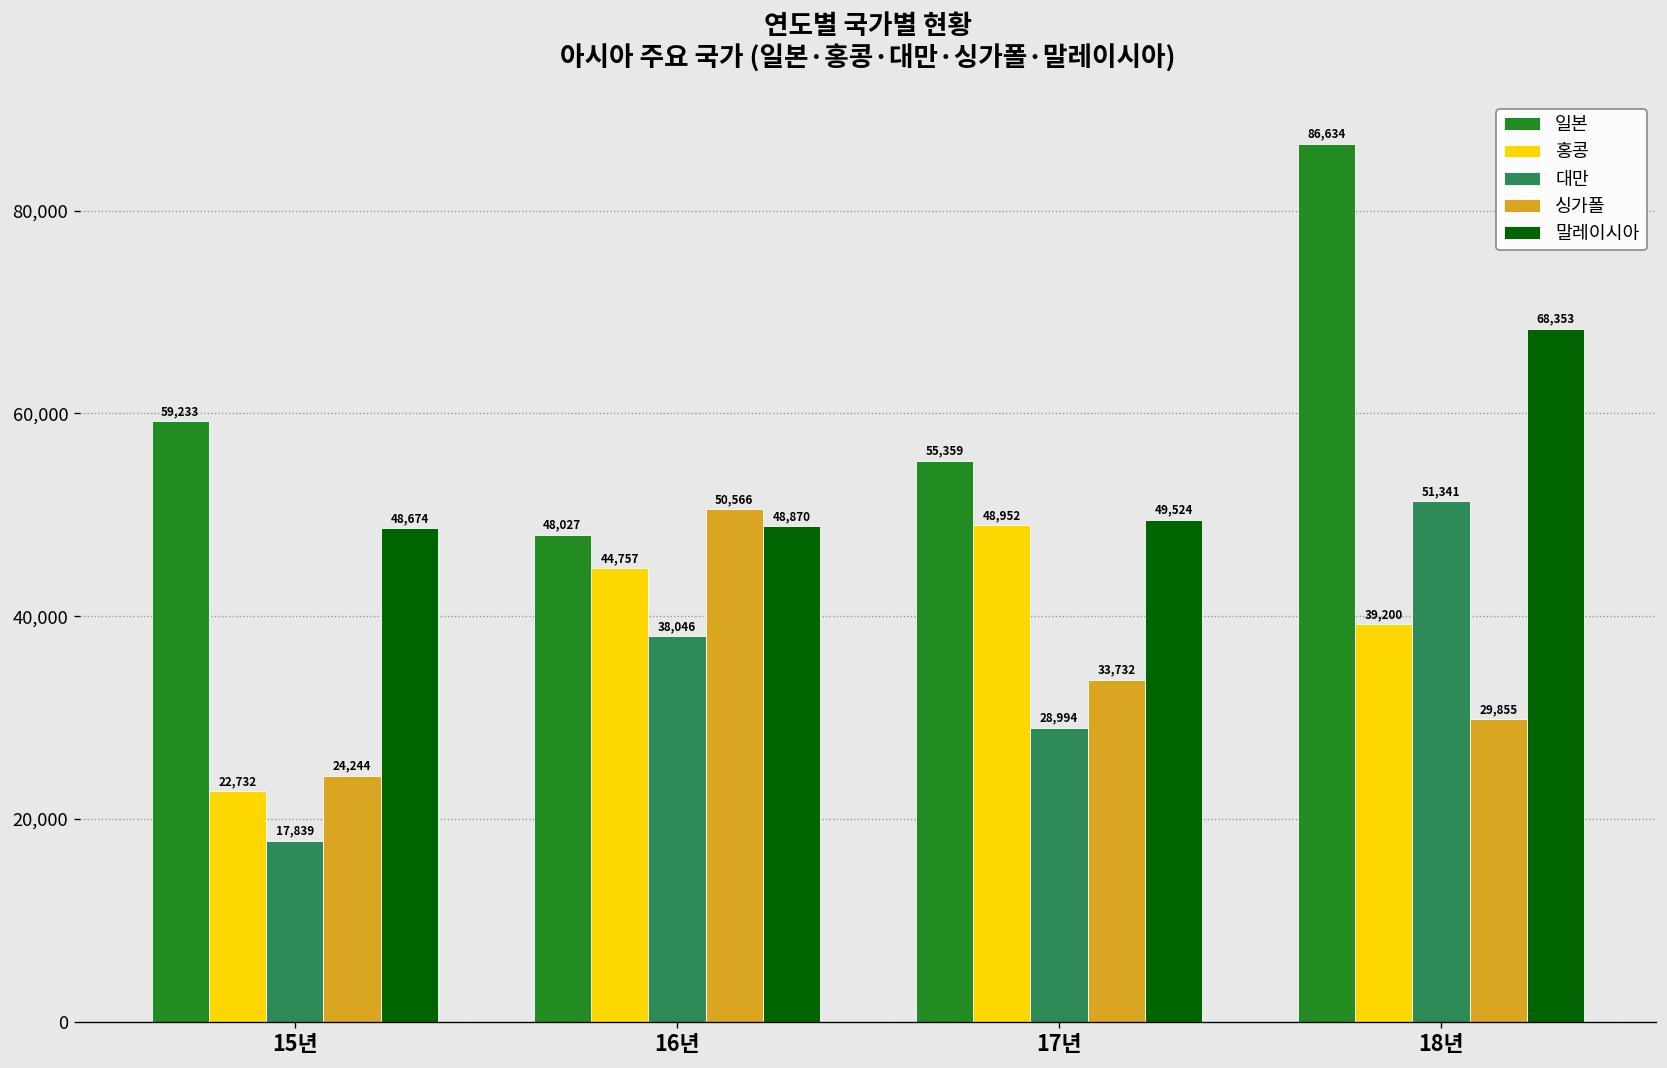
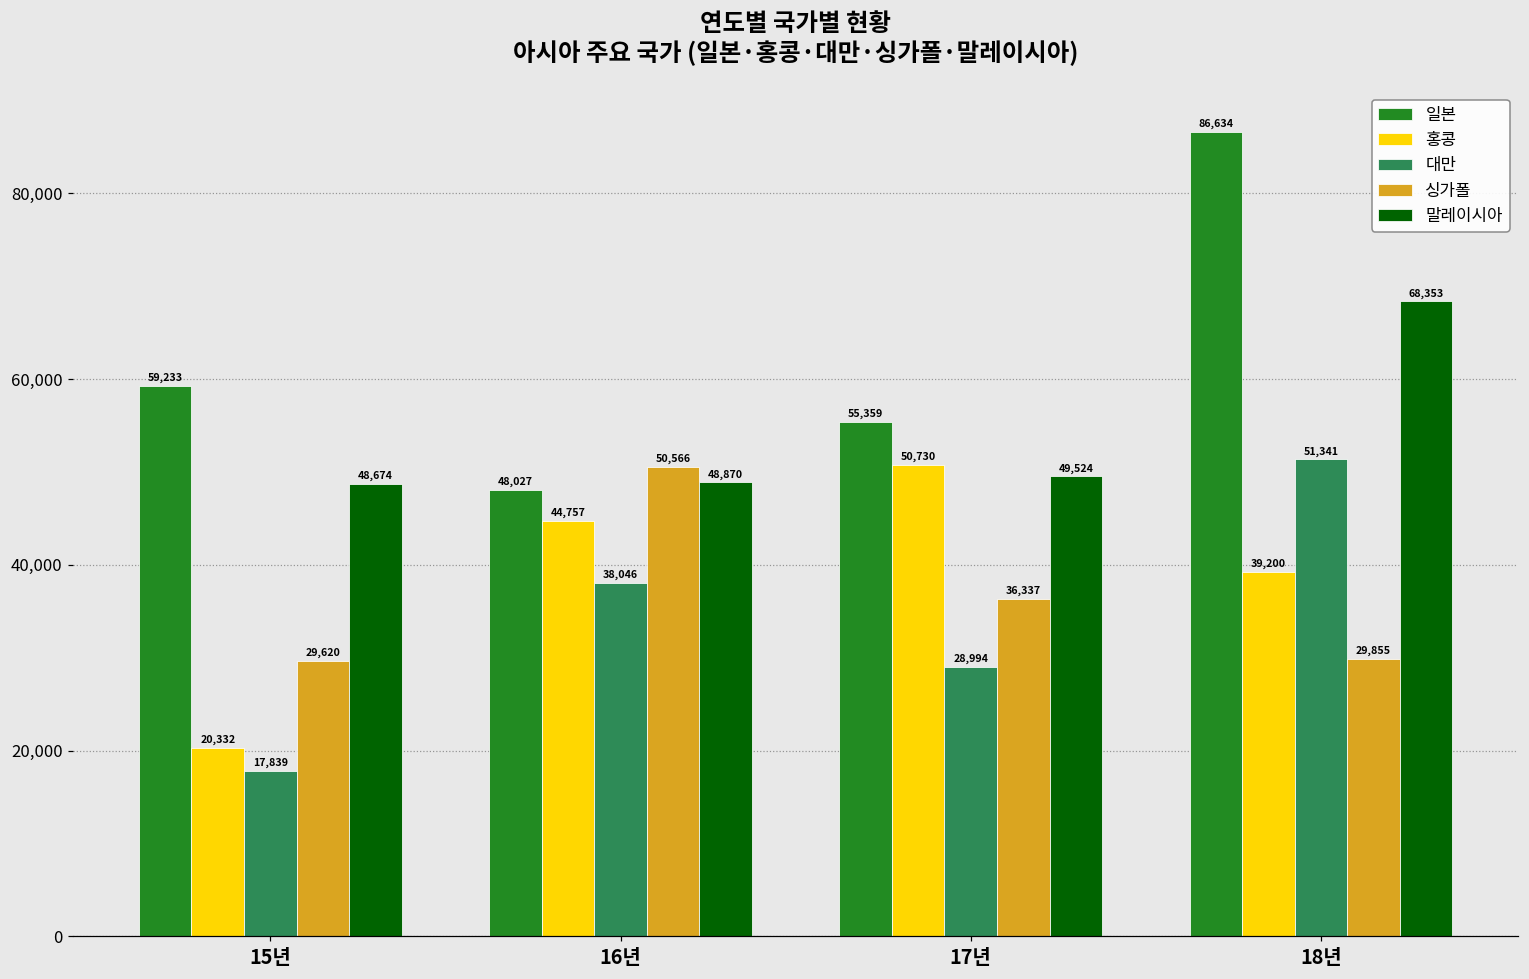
  {
    "홍콩": {
-     "15년": "22,732",
+     "15년": "20,332",
      "16년": "44,757",
-     "17년": "48,952",
+     "17년": "50,730",
      "18년": "39,200"
    },
    "싱가폴": {
-     "15년": "24,244",
+     "15년": "29,620",
      "16년": "50,566",
-     "17년": "33,732",
+     "17년": "36,337",
      "18년": "29,855"
    },
    "말레이시아": {
      "15년": "48,674",
      "16년": "48,870",
      "17년": "49,524",
      "18년": "68,353"
    }
  }
